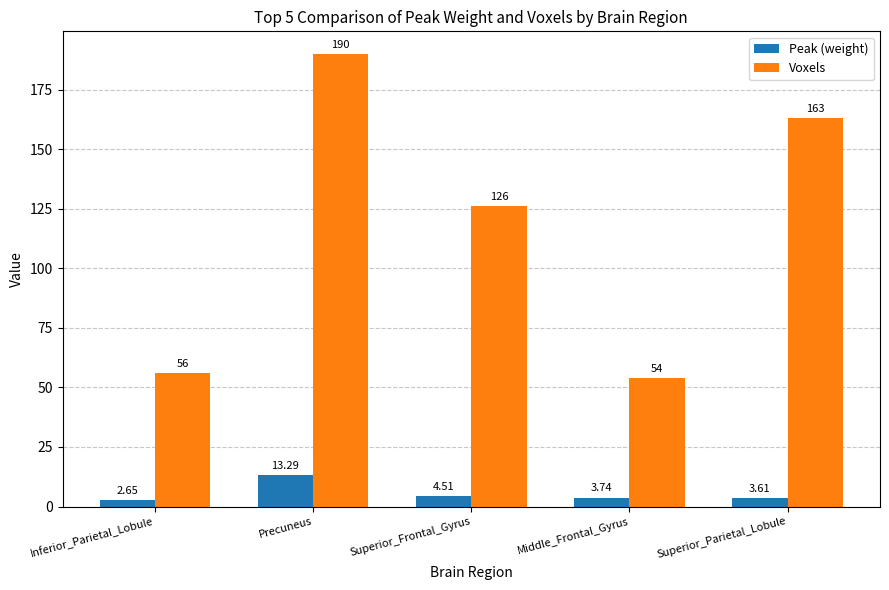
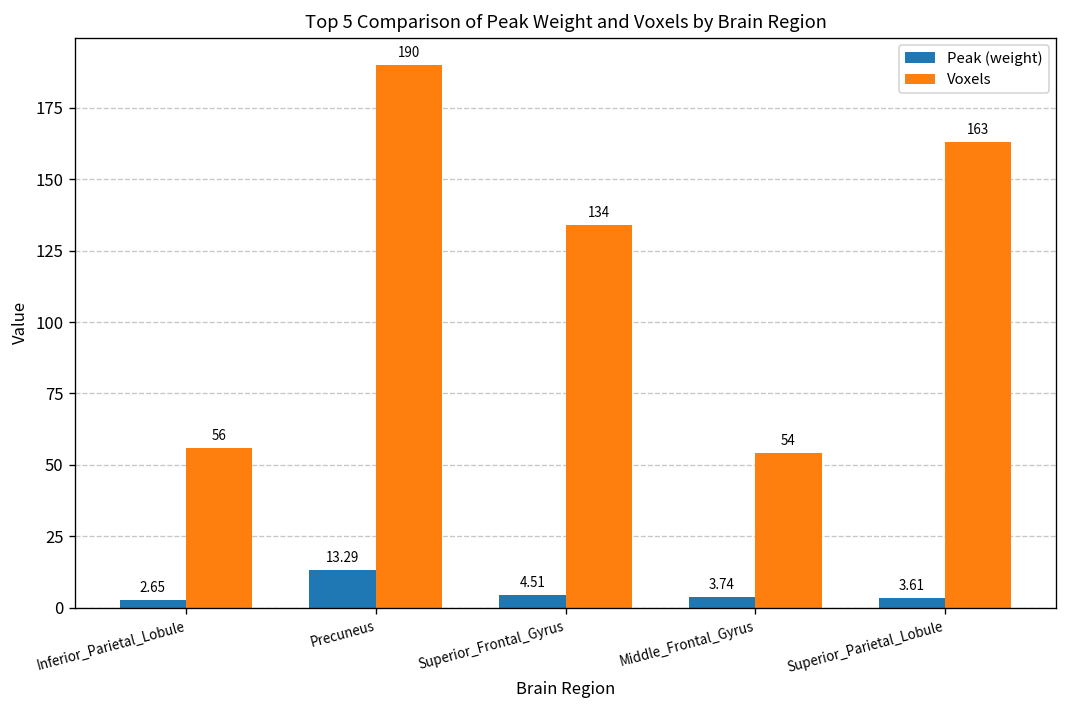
  {
    "Peak (weight)": {
      "Inferior_Parietal_Lobule": 2.65,
      "Precuneus": 13.29,
      "Superior_Frontal_Gyrus": 4.51,
      "Middle_Frontal_Gyrus": 3.74,
      "Superior_Parietal_Lobule": 3.61
    },
    "Voxels": {
      "Inferior_Parietal_Lobule": 56,
      "Precuneus": 190,
-     "Superior_Frontal_Gyrus": 126,
+     "Superior_Frontal_Gyrus": 134,
      "Middle_Frontal_Gyrus": 54,
      "Superior_Parietal_Lobule": 163
    }
  }
